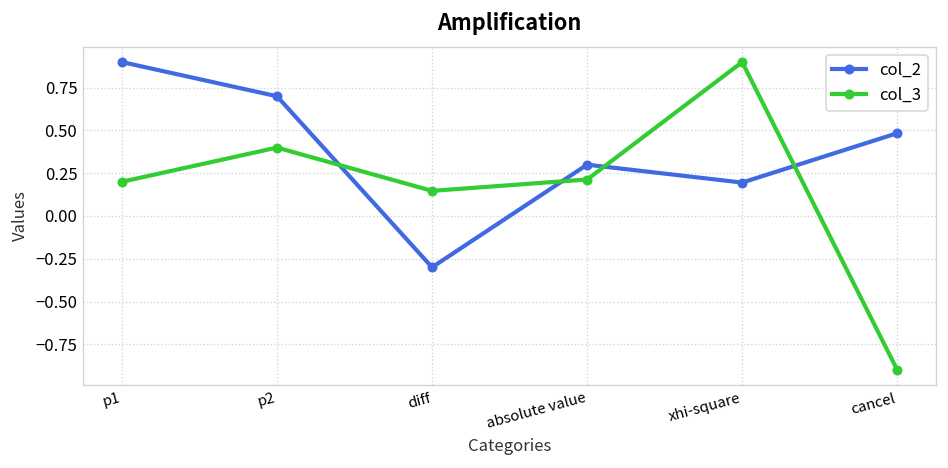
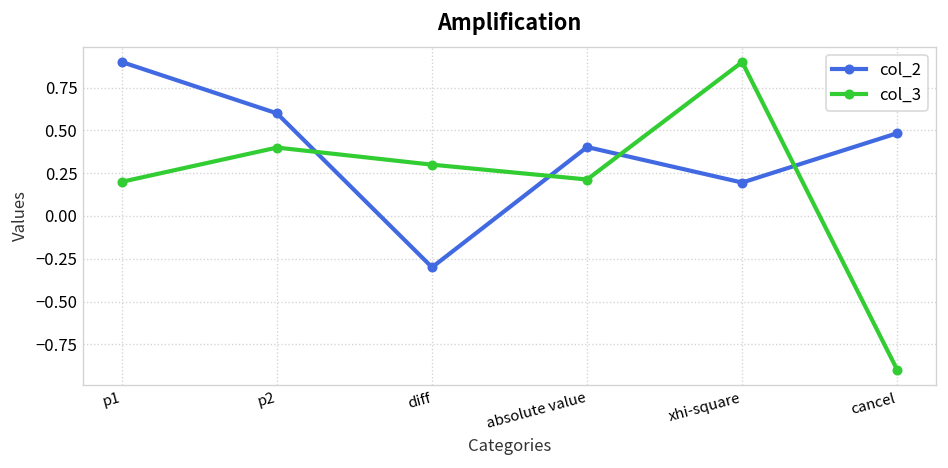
  {
    "col_2": {
      "p1": 0.90,
-     "p2": 0.7,
+     "p2": 0.6,
      "diff": -0.30,
-     "absolute value": 0.30,
+     "absolute value": 0.40,
      "xhi-square": 0.20,
      "cancel": 0.48
    },
    "col_3": {
      "p1": 0.20,
      "p2": 0.40,
-     "diff": 0.15,
+     "diff": 0.30,
      "absolute value": 0.21,
      "xhi-square": 0.90,
      "cancel": -0.90
    }
  }
